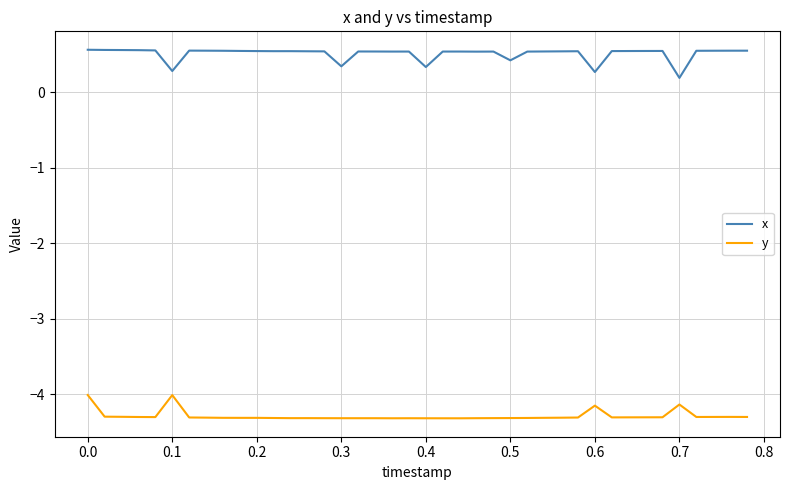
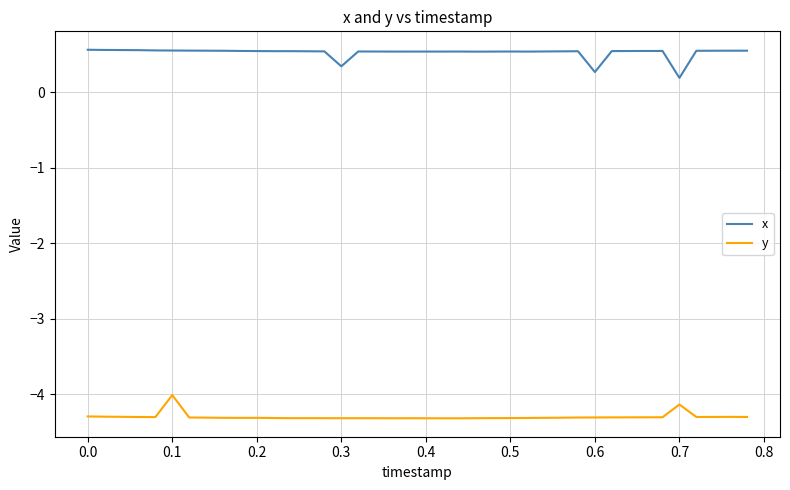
  {
    "x": {
      "0.0": 0.6,
-     "0.1": 0.3,
+     "0.1": 0.5,
      "0.2": 0.5,
      "0.3": 0.3,
-     "0.4": 0.3,
-     "0.5": 0.4,
+     "0.4": 0.5,
+     "0.5": 0.5,
      "0.6": 0.3,
      "0.7": 0.2
    },
    "y": {
-     "0.0": -4.0,
+     "0.0": -4.3,
      "0.1": -4.0,
      "0.2": -4.3,
      "0.3": -4.3,
      "0.4": -4.3,
      "0.5": -4.3,
-     "0.6": -4.2,
+     "0.6": -4.3,
      "0.7": -4.1
    }
  }
